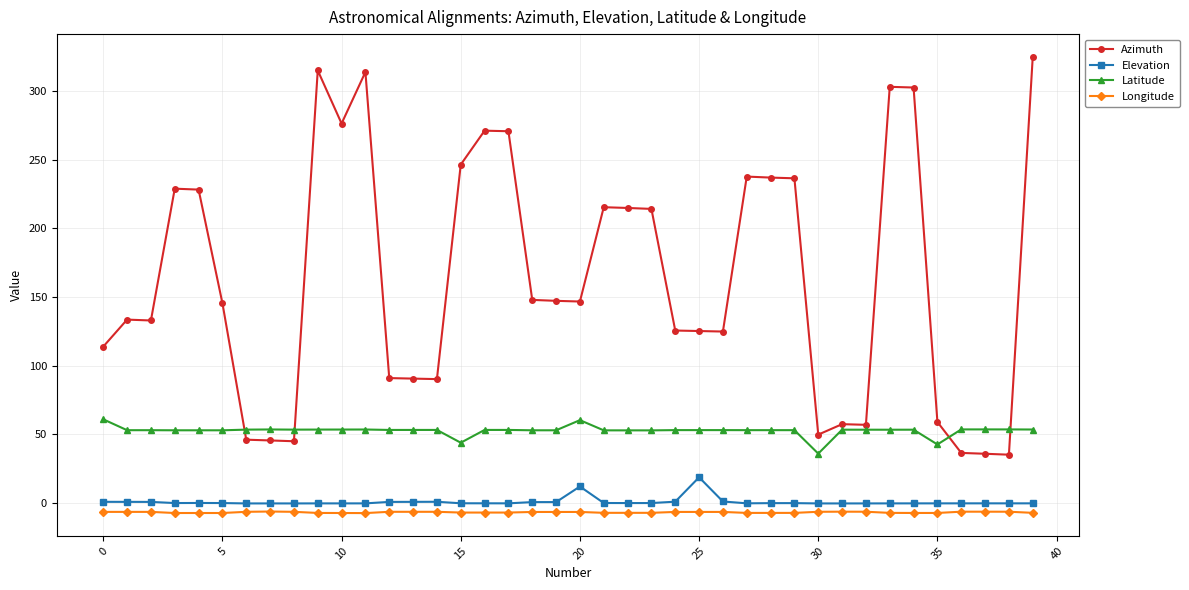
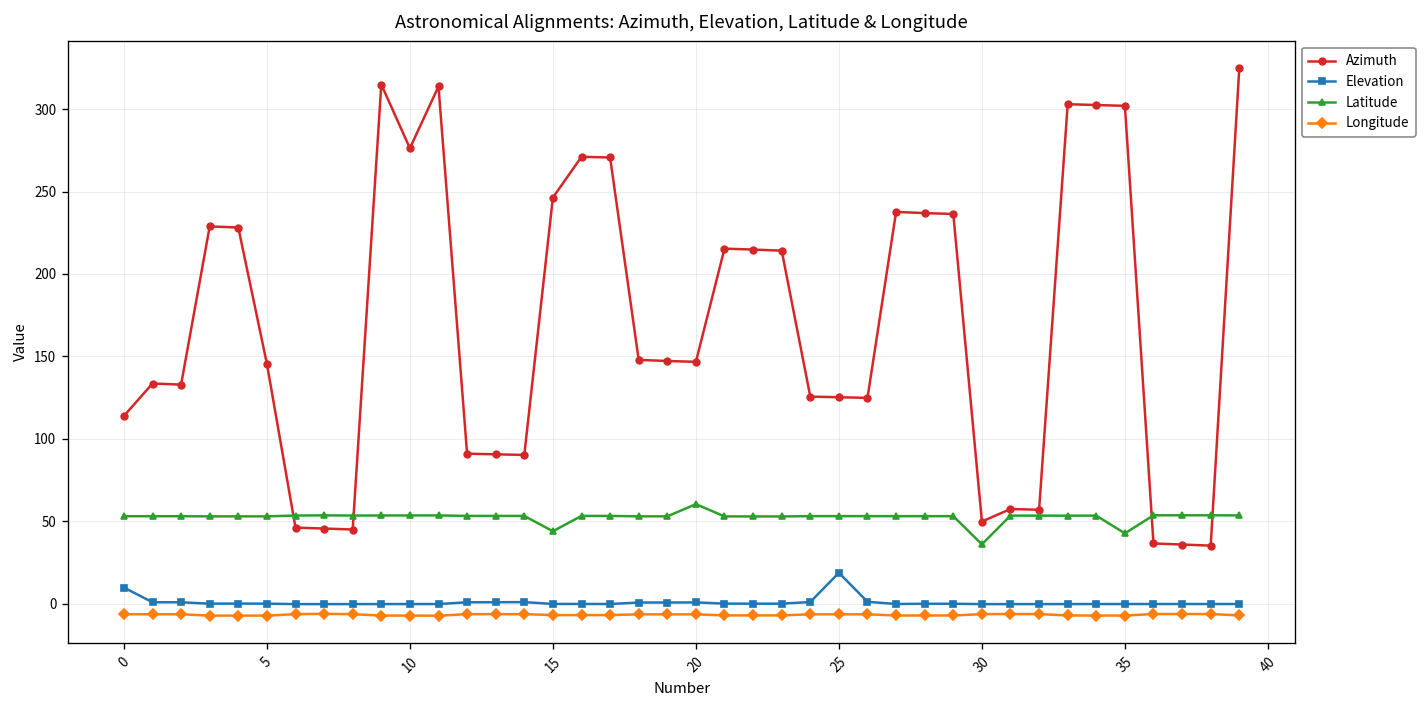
  {
    "Azimuth": {
      "0": 114,
      "5": 146,
      "10": 276,
      "15": 246,
      "20": 147,
      "25": 125,
      "30": 50,
-     "35": 59
+     "35": 302
    },
    "Elevation": {
-     "0": 1,
+     "0": 10,
      "5": 0,
      "10": 0,
      "15": 0,
-     "20": 12,
+     "20": 1,
      "25": 19,
      "30": 0,
      "35": 0
    },
    "Latitude": {
-     "0": 61,
+     "0": 53,
      "5": 53,
      "10": 54,
      "15": 44,
      "20": 60,
      "25": 53,
      "30": 36,
      "35": 43
    },
    "Longitude": {
      "0": -6,
      "5": -7,
      "10": -7,
      "15": -7,
      "20": -6,
      "25": -6,
      "30": -6,
      "35": -7
    }
  }
